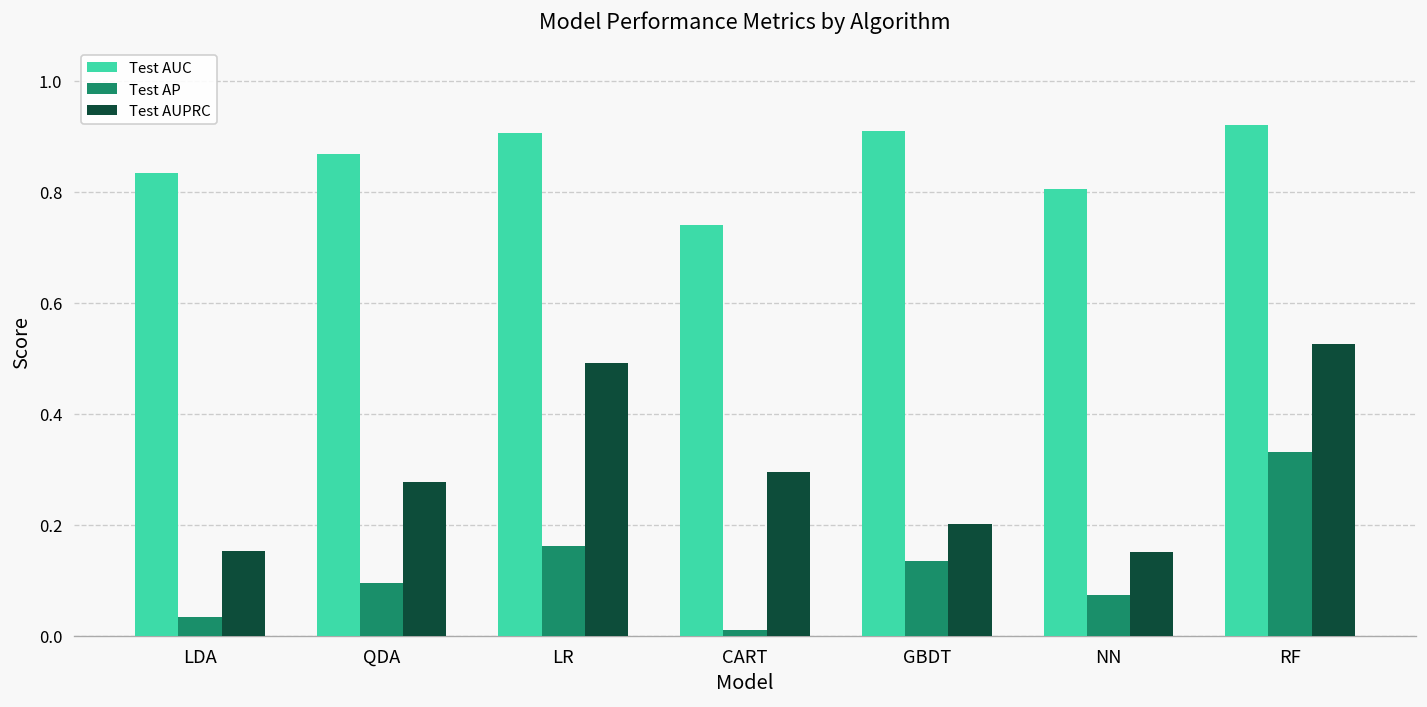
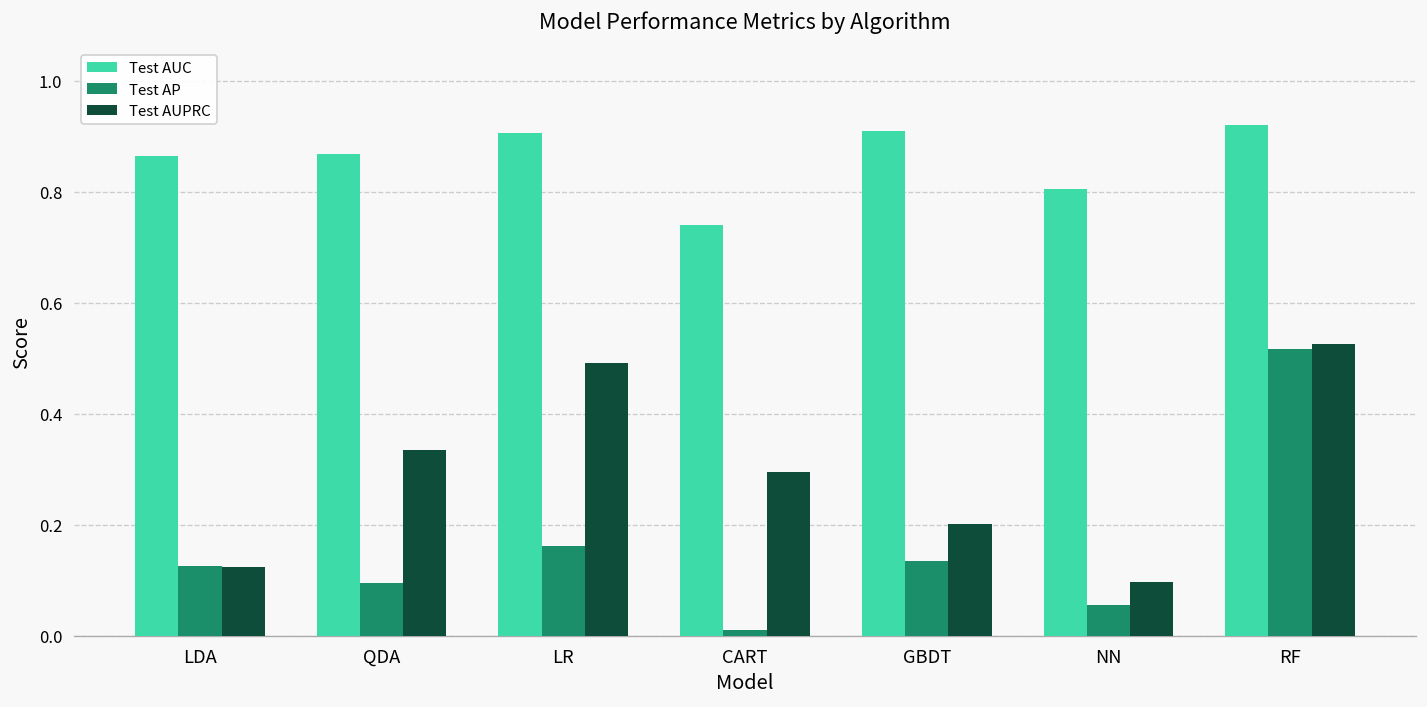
  {
    "Test AUC": {
-     "LDA": 0.83,
+     "LDA": 0.86,
      "QDA": 0.87,
      "LR": 0.91,
      "CART": 0.74,
      "GBDT": 0.91,
      "NN": 0.81,
      "RF": 0.92
    },
    "Test AP": {
-     "LDA": 0.03,
+     "LDA": 0.13,
      "QDA": 0.09,
      "LR": 0.16,
      "CART": 0.01,
      "GBDT": 0.13,
-     "NN": 0.07,
-     "RF": 0.33
+     "NN": 0.05,
+     "RF": 0.52
    },
    "Test AUPRC": {
-     "LDA": 0.15,
-     "QDA": 0.28,
+     "LDA": 0.12,
+     "QDA": 0.34,
      "LR": 0.49,
      "CART": 0.29,
      "GBDT": 0.20,
-     "NN": 0.15,
+     "NN": 0.10,
      "RF": 0.53
    }
  }
